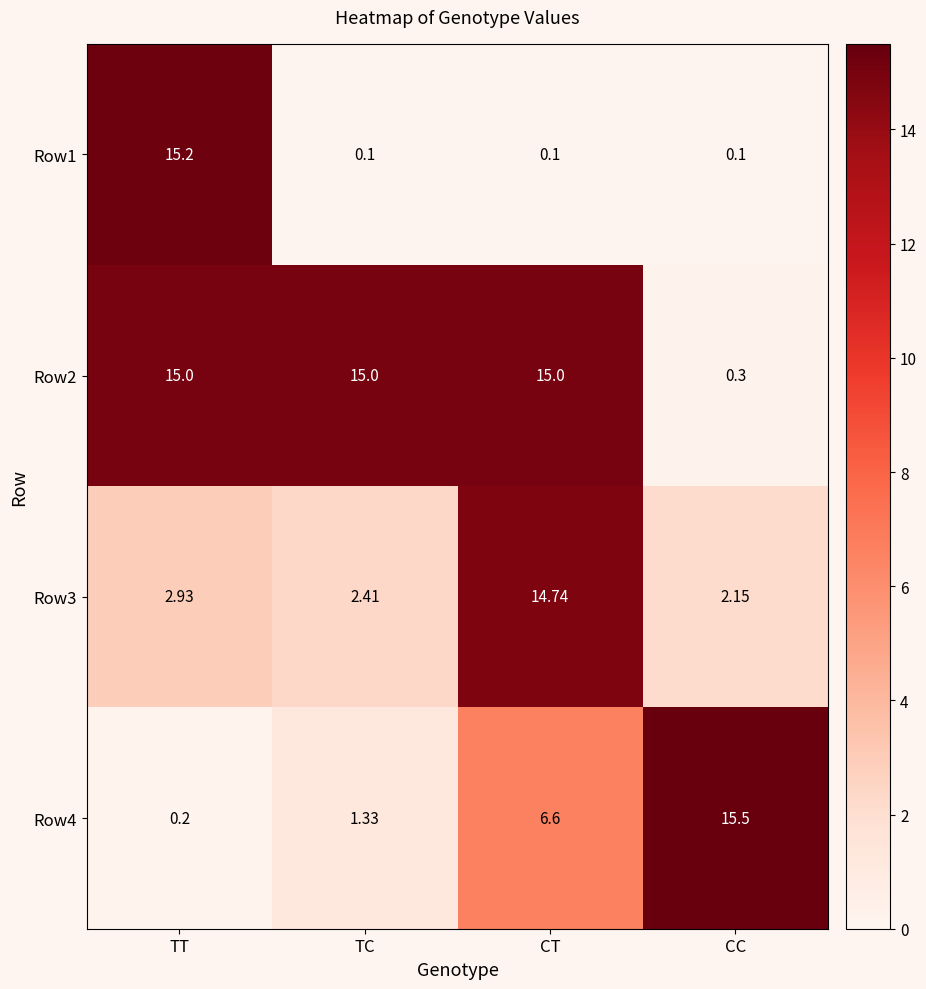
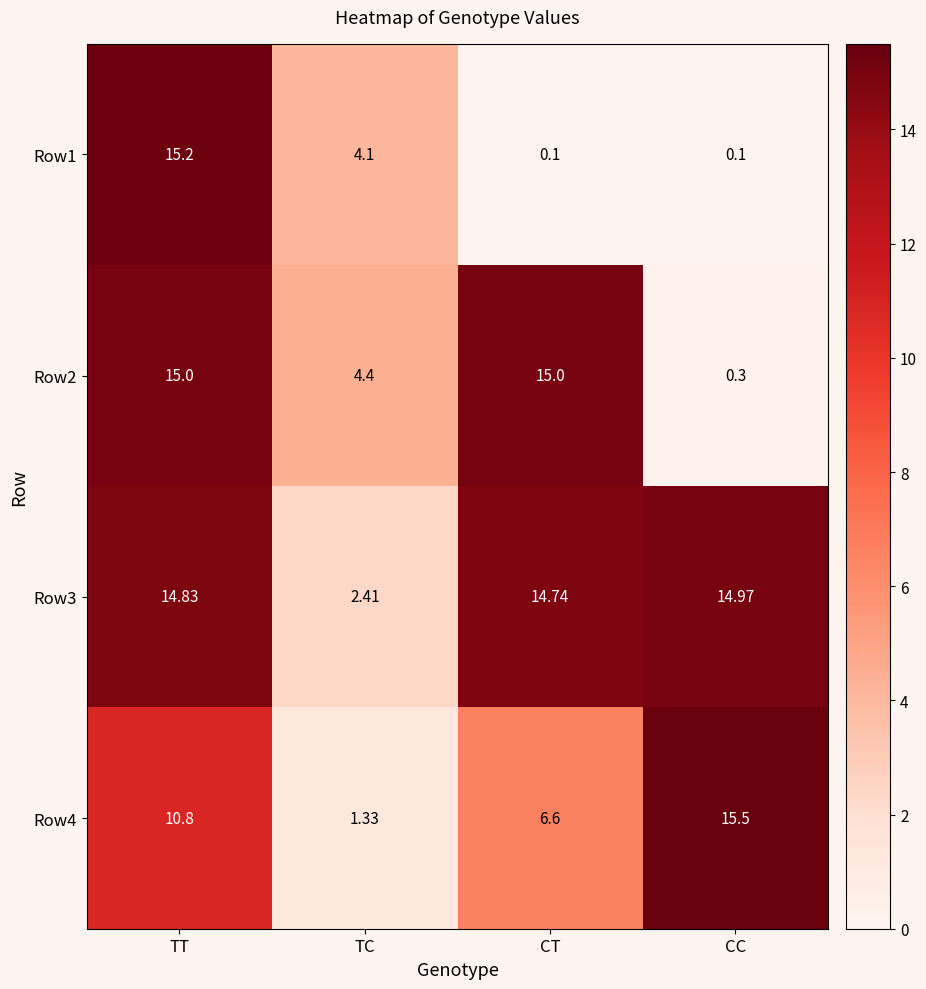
  {
    "Row1": {
      "TT": 15.2,
-     "TC": 0.1,
+     "TC": 4.1,
      "CT": 0.1,
      "CC": 0.1
    },
    "Row2": {
      "TT": 15.0,
-     "TC": 15.0,
+     "TC": 4.4,
      "CT": 15.0,
      "CC": 0.3
    },
    "Row3": {
-     "TT": 2.93,
+     "TT": 14.83,
      "TC": 2.41,
      "CT": 14.74,
-     "CC": 2.15
+     "CC": 14.97
    },
    "Row4": {
-     "TT": 0.2,
+     "TT": 10.8,
      "TC": 1.33,
      "CT": 6.6,
      "CC": 15.5
    }
  }
